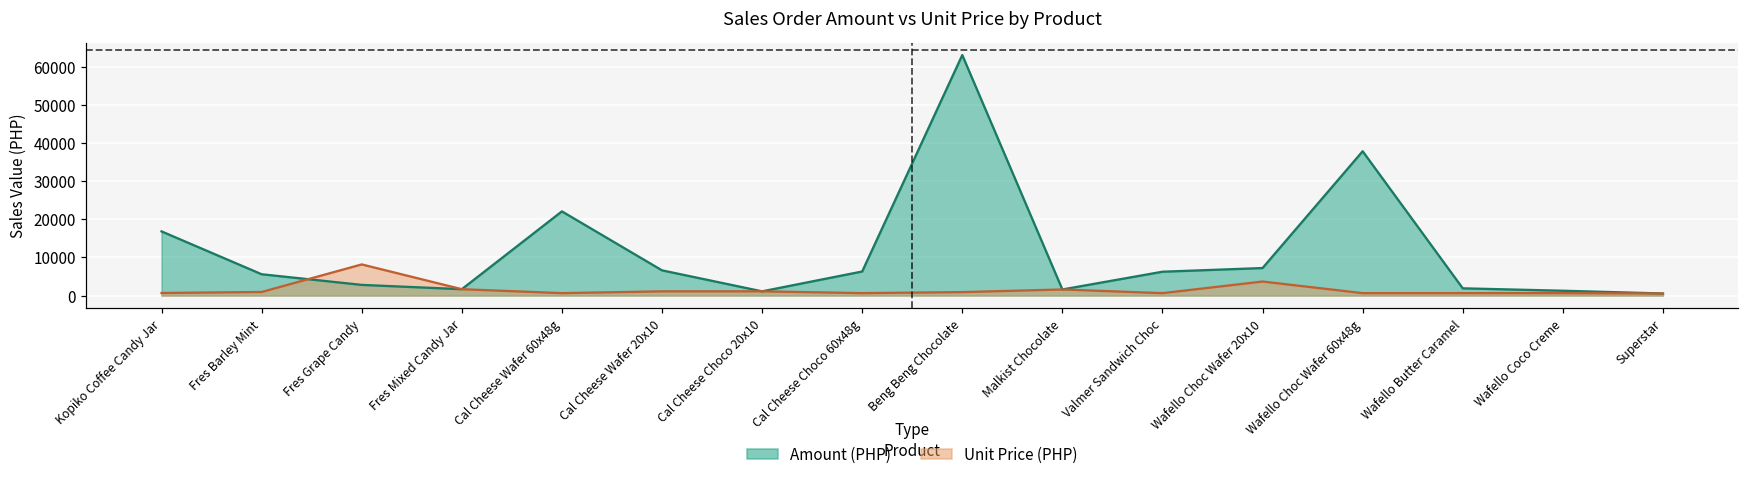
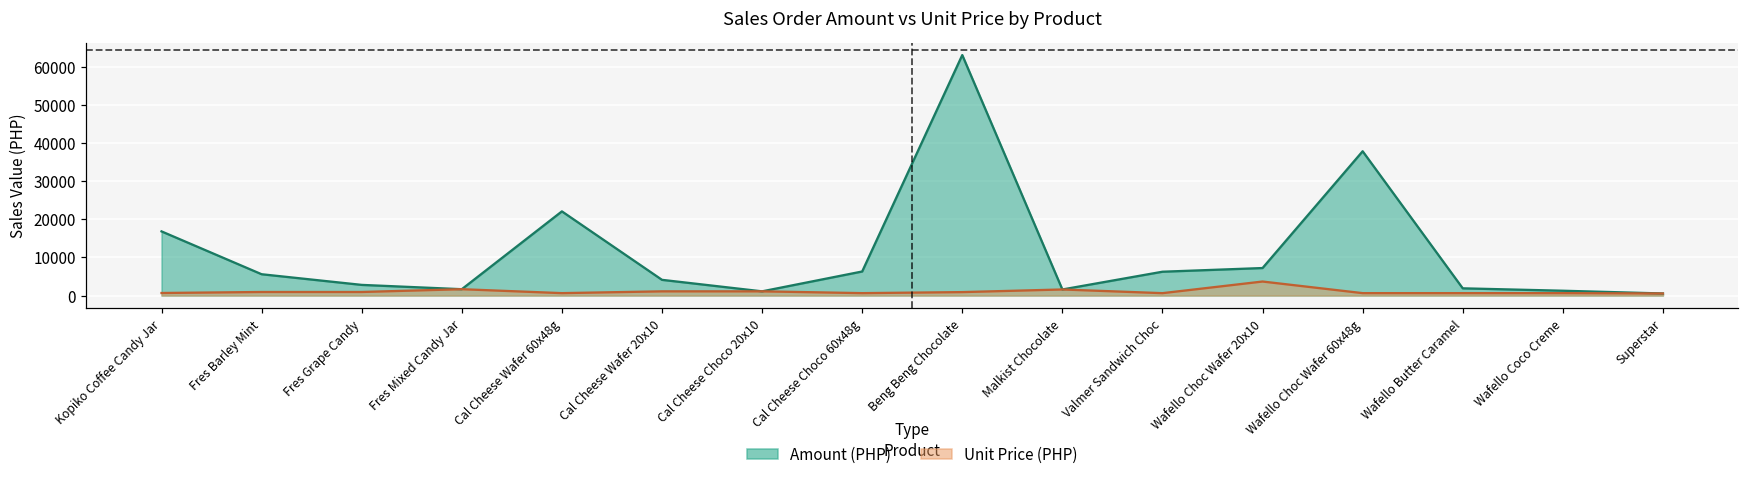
  {
    "Amount (PHP)": {
      "Kopiko Coffee Candy Jar": 17000,
      "Fres Barley Mint": 6000,
      "Fres Grape Candy": 3000,
      "Cal Cheese Wafer 60x48g": 22000,
-     "Cal Cheese Wafer 20x10": 7000,
+     "Cal Cheese Wafer 20x10": 4000,
      "Cal Cheese Choco 60x48g": 6000,
      "Beng Beng Chocolate": 63000,
      "Valmer Sandwich Choc": 6000,
      "Wafello Choc Wafer 20x10": 7000,
      "Wafello Choc Wafer 60x48g": 38000,
      "Wafello Butter Caramel": 2000
    },
    "Unit Price (PHP)": {
      "Kopiko Coffee Candy Jar": 1000,
      "Fres Barley Mint": 1000,
-     "Fres Grape Candy": 8000,
+     "Fres Grape Candy": 1000,
      "Cal Cheese Wafer 60x48g": 1000,
      "Cal Cheese Wafer 20x10": 1000,
      "Cal Cheese Choco 60x48g": 1000,
      "Beng Beng Chocolate": 1000,
      "Valmer Sandwich Choc": 1000,
      "Wafello Choc Wafer 20x10": 4000,
      "Wafello Choc Wafer 60x48g": 1000,
      "Wafello Butter Caramel": 1000
    }
  }
